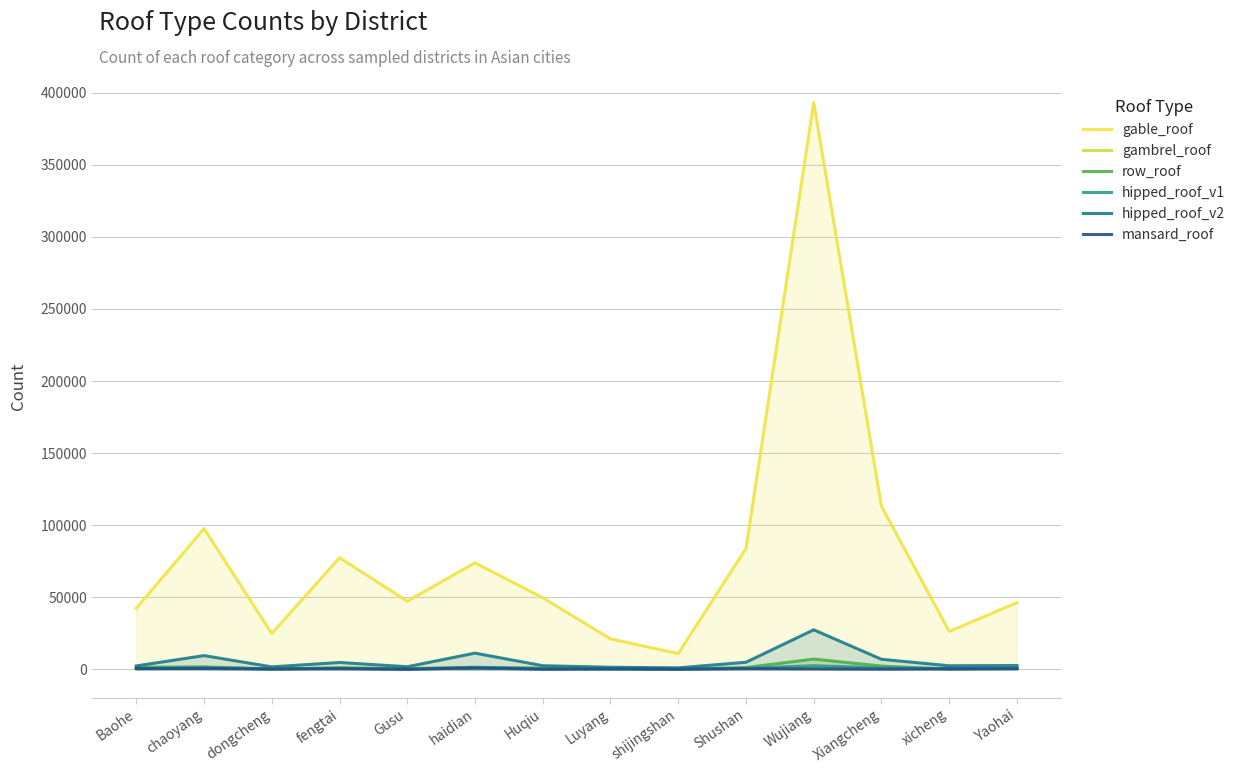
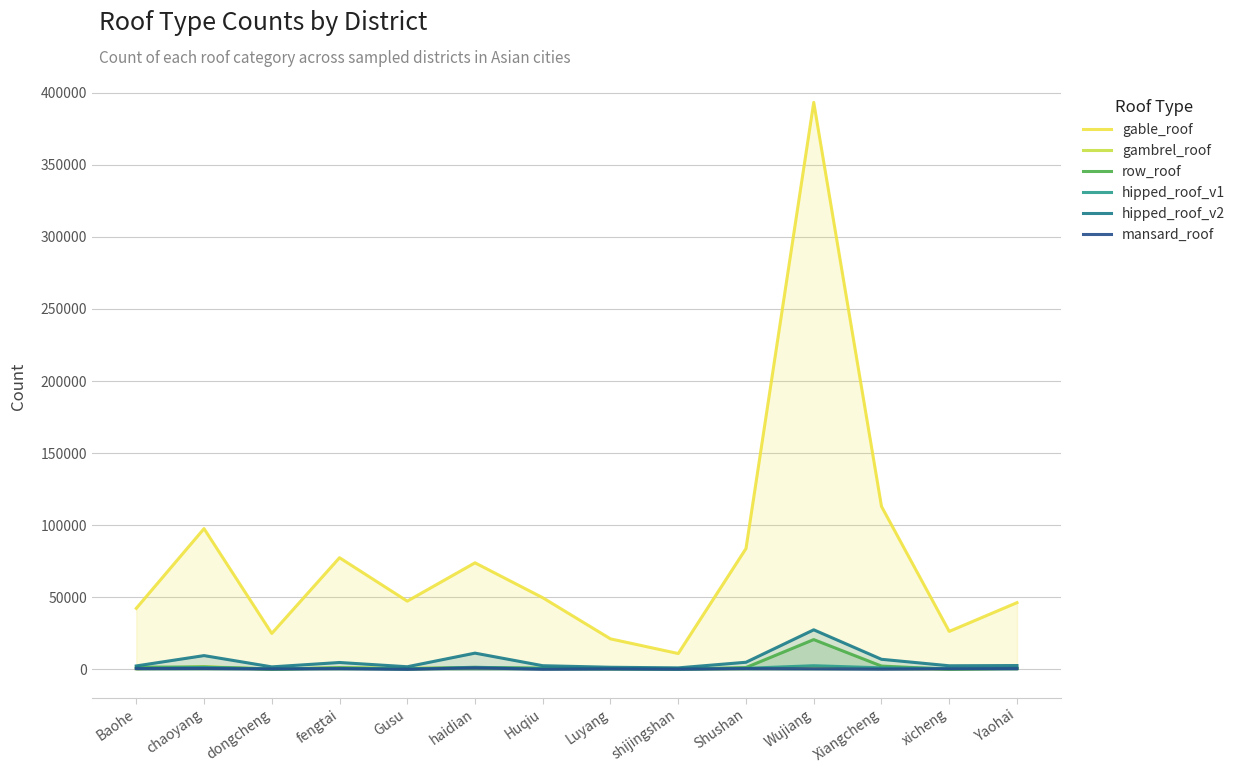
  {
    "row_roof": {
-     "Wujiang": 7000
+     "Wujiang": 21000
    }
  }
